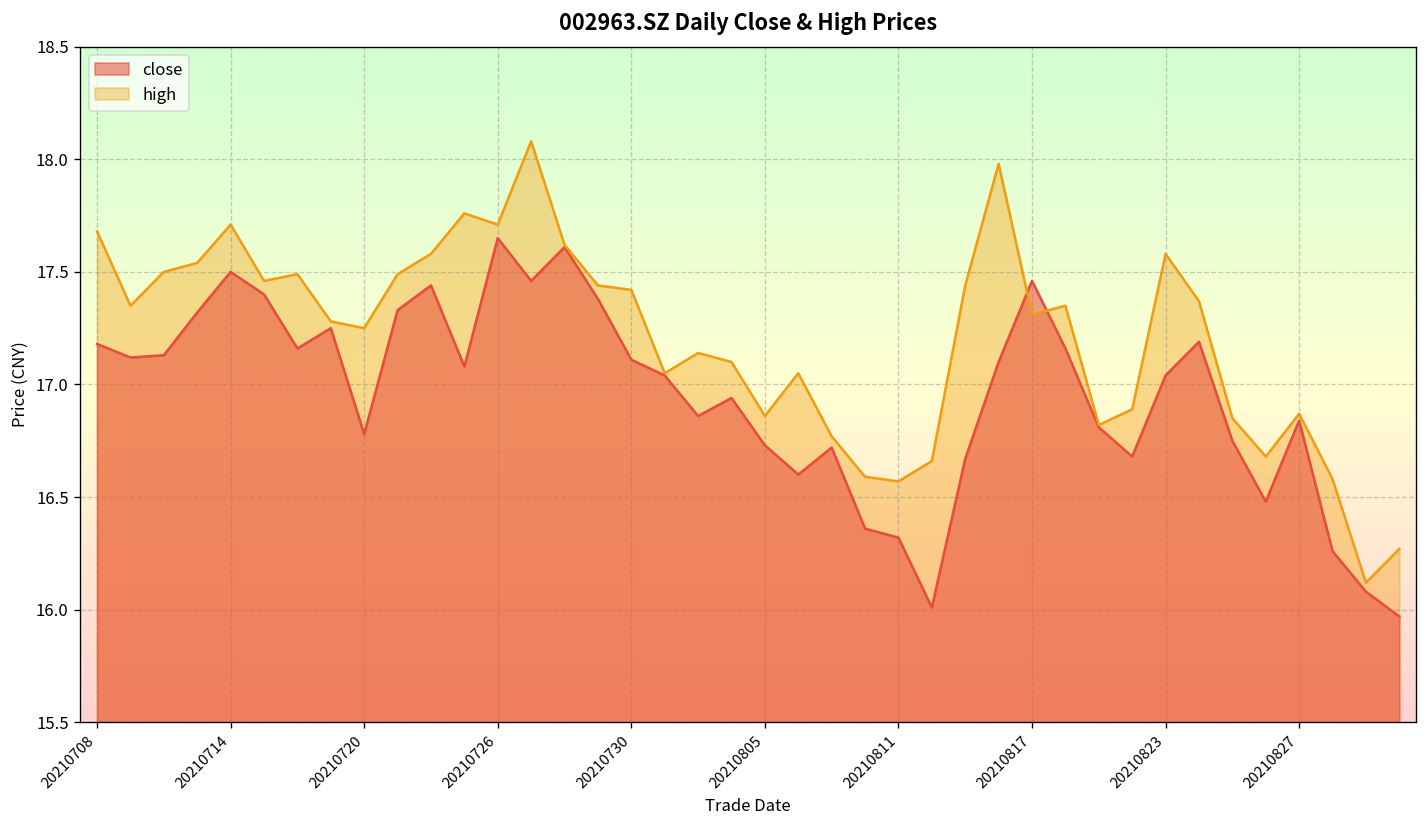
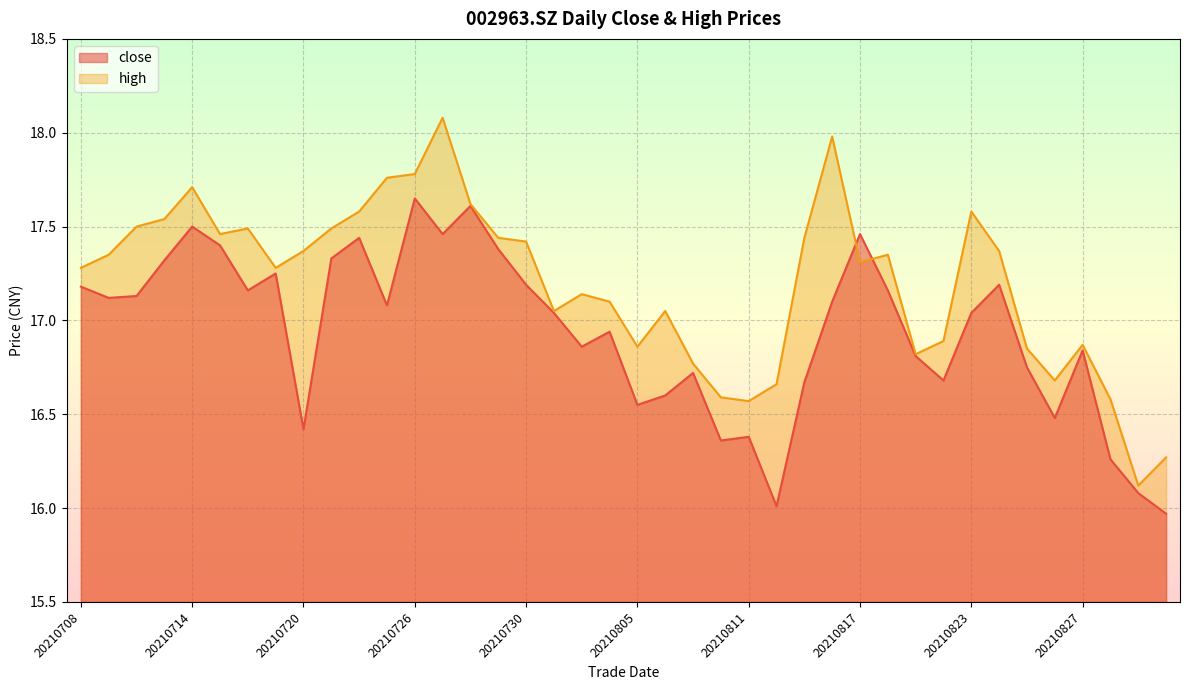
  {
    "close": {
      "20210708": 17.18,
      "20210714": 17.50,
-     "20210720": 16.78,
+     "20210720": 16.42,
      "20210726": 17.65,
-     "20210730": 17.11,
-     "20210805": 16.73,
-     "20210811": 16.32,
+     "20210730": 17.19,
+     "20210805": 16.55,
+     "20210811": 16.38,
      "20210817": 17.46,
      "20210823": 17.04,
      "20210827": 16.84
    },
    "high": {
-     "20210708": 17.68,
+     "20210708": 17.28,
      "20210714": 17.71,
-     "20210720": 17.25,
-     "20210726": 17.71,
+     "20210720": 17.37,
+     "20210726": 17.78,
      "20210730": 17.42,
      "20210805": 16.86,
      "20210811": 16.57,
      "20210817": 17.31,
      "20210823": 17.58,
      "20210827": 16.87
    }
  }
